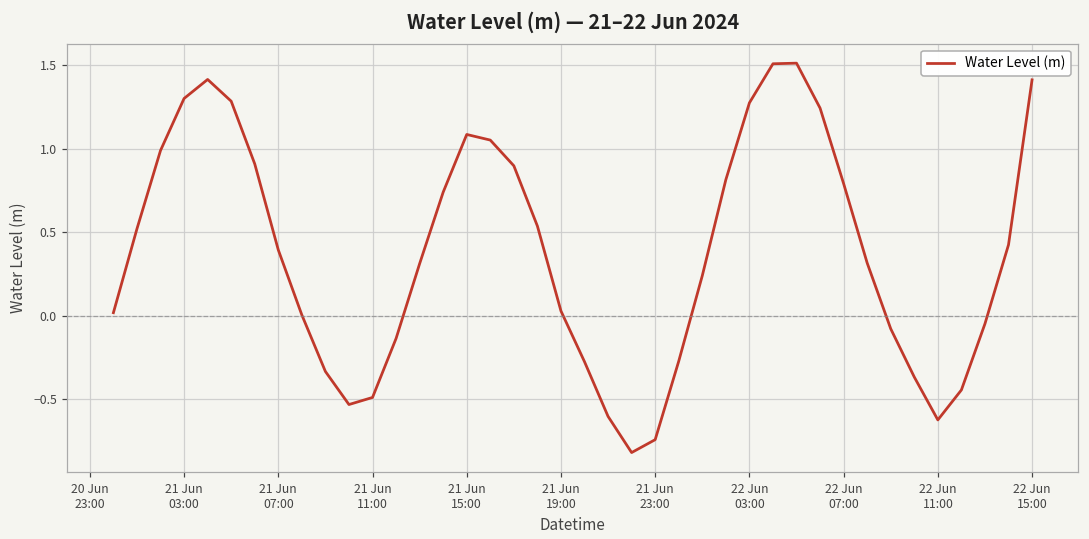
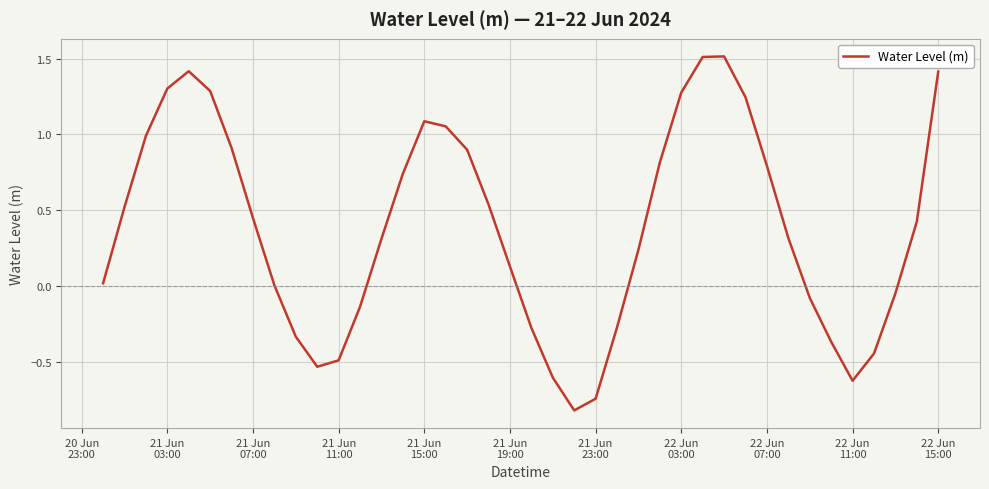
  {
    "21 Jun 03:00": 1.30,
-   "21 Jun 07:00": 0.39,
+   "21 Jun 07:00": 0.45,
    "21 Jun 11:00": -0.49,
    "21 Jun 15:00": 1.09,
-   "21 Jun 19:00": 0.03,
+   "21 Jun 19:00": 0.13,
    "21 Jun 23:00": -0.74,
    "22 Jun 03:00": 1.28,
    "22 Jun 07:00": 0.79,
    "22 Jun 11:00": -0.62,
    "22 Jun 15:00": 1.41
  }
